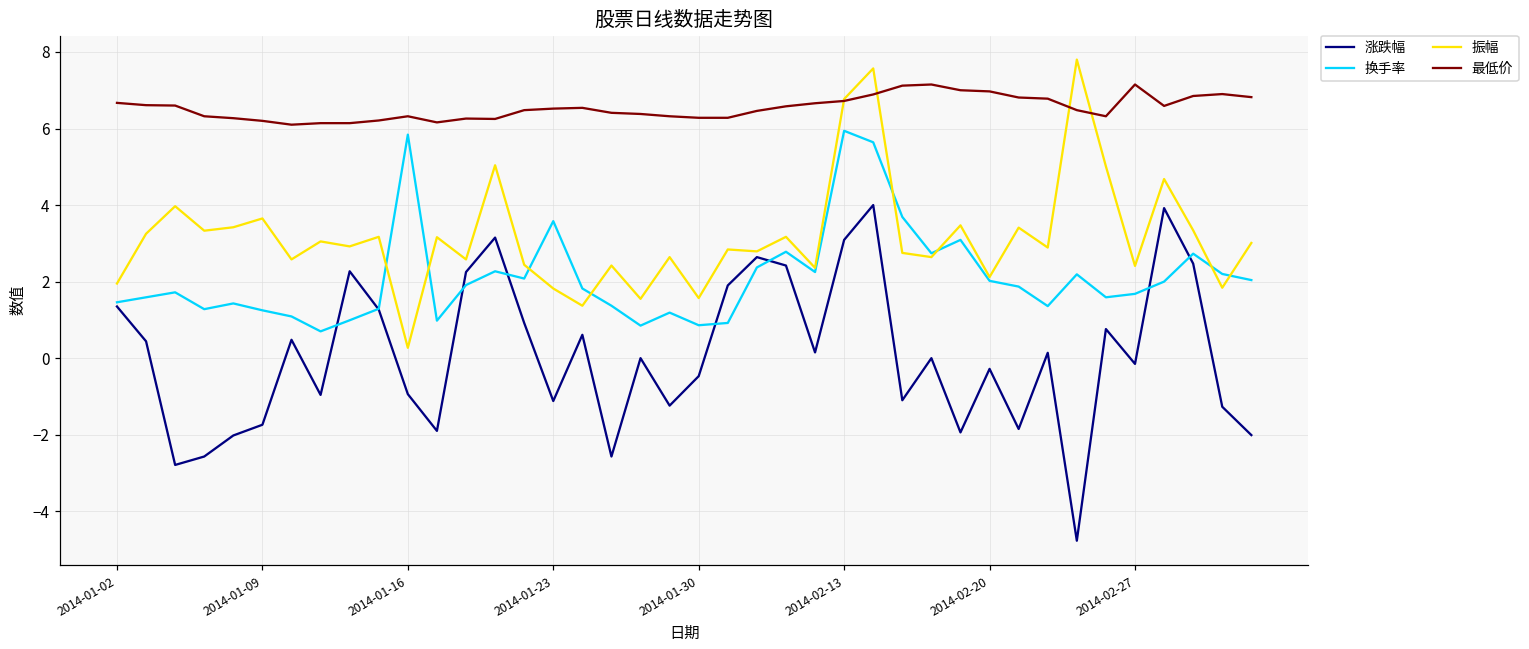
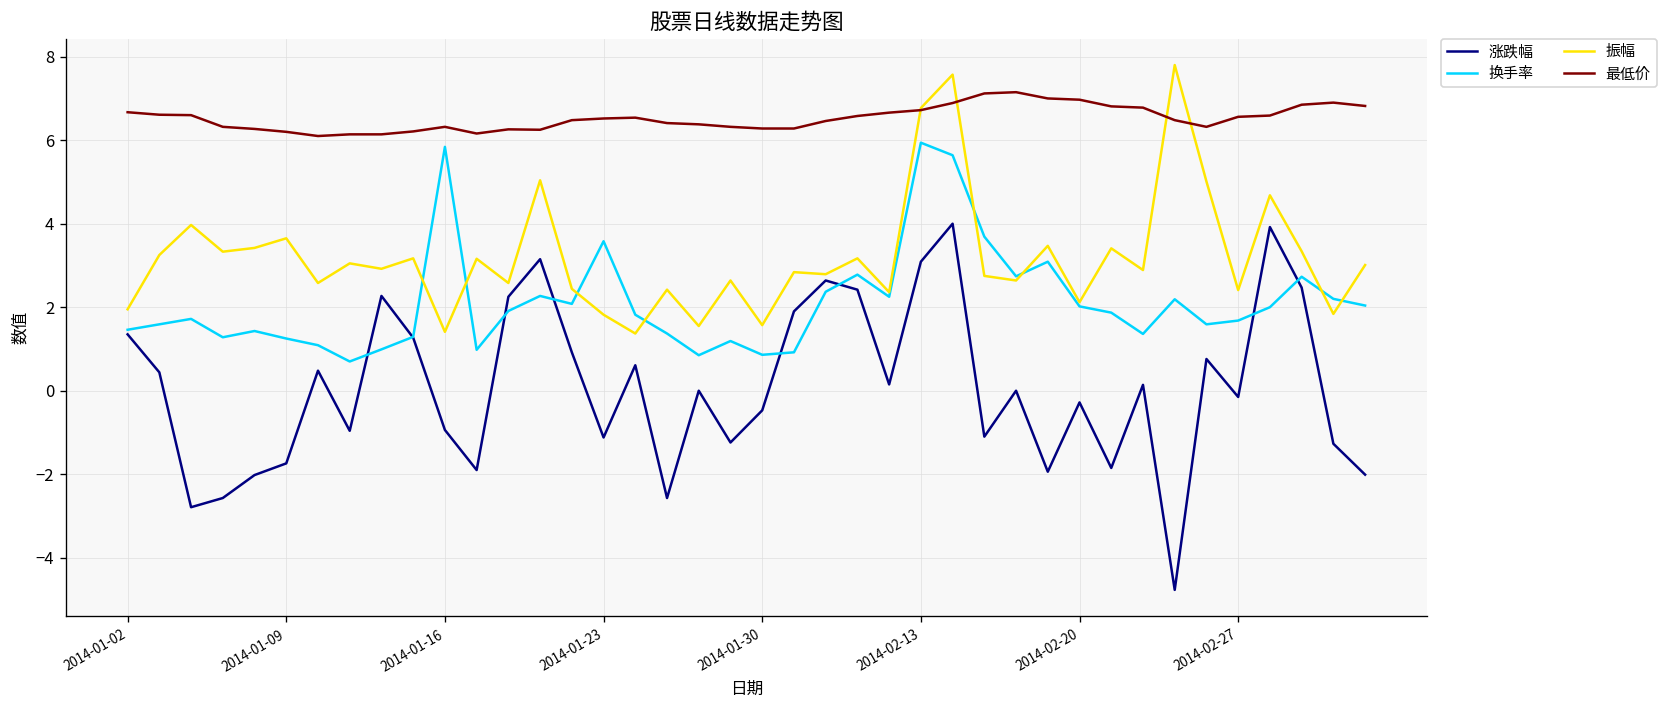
  {
    "涨跌幅": {
      "2014-01-02": 1.4,
      "2014-01-09": -1.7,
      "2014-01-16": -0.9,
      "2014-01-23": -1.1,
      "2014-01-30": -0.5,
      "2014-02-13": 3.1,
      "2014-02-20": -0.3,
      "2014-02-27": -0.2
    },
    "换手率": {
      "2014-01-02": 1.5,
      "2014-01-09": 1.3,
      "2014-01-16": 5.8,
      "2014-01-23": 3.6,
      "2014-01-30": 0.9,
      "2014-02-13": 5.9,
      "2014-02-20": 2.0,
      "2014-02-27": 1.7
    },
    "振幅": {
      "2014-01-02": 2.0,
      "2014-01-09": 3.7,
-     "2014-01-16": 0.3,
+     "2014-01-16": 1.4,
      "2014-01-23": 1.8,
      "2014-01-30": 1.6,
      "2014-02-20": 2.1,
      "2014-02-27": 2.4
    },
    "最低价": {
      "2014-01-02": 6.7,
      "2014-01-09": 6.2,
      "2014-01-16": 6.3,
      "2014-01-23": 6.5,
      "2014-01-30": 6.3,
      "2014-02-20": 7.0,
-     "2014-02-27": 7.2
+     "2014-02-27": 6.6
    }
  }
